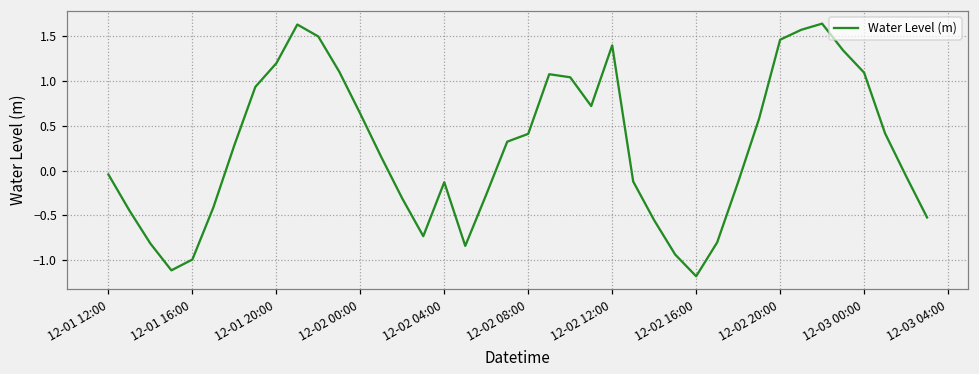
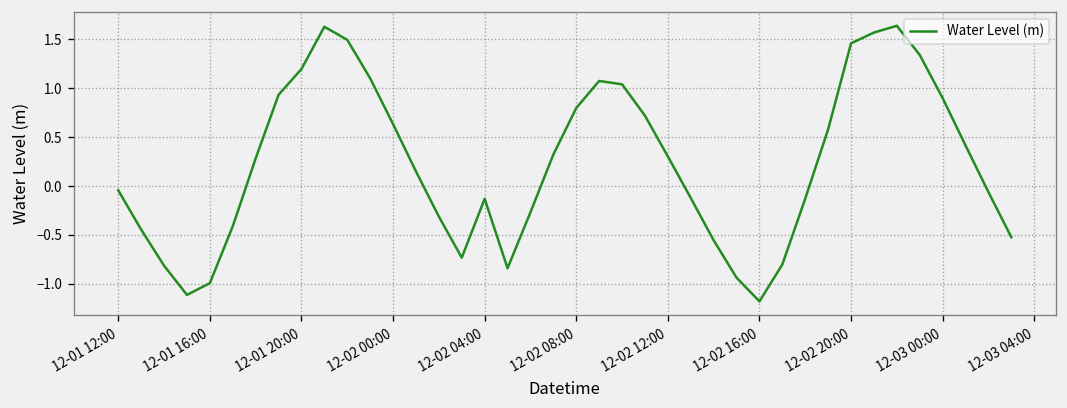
  {
    "12-01 12:00": 0.0,
    "12-01 16:00": -1.0,
    "12-01 20:00": 1.2,
    "12-02 00:00": 0.6,
    "12-02 04:00": -0.1,
-   "12-02 08:00": 0.4,
-   "12-02 12:00": 1.4,
+   "12-02 08:00": 0.8,
+   "12-02 12:00": 0.3,
    "12-02 16:00": -1.2,
    "12-02 20:00": 1.5,
-   "12-03 00:00": 1.1
+   "12-03 00:00": 0.9
  }
